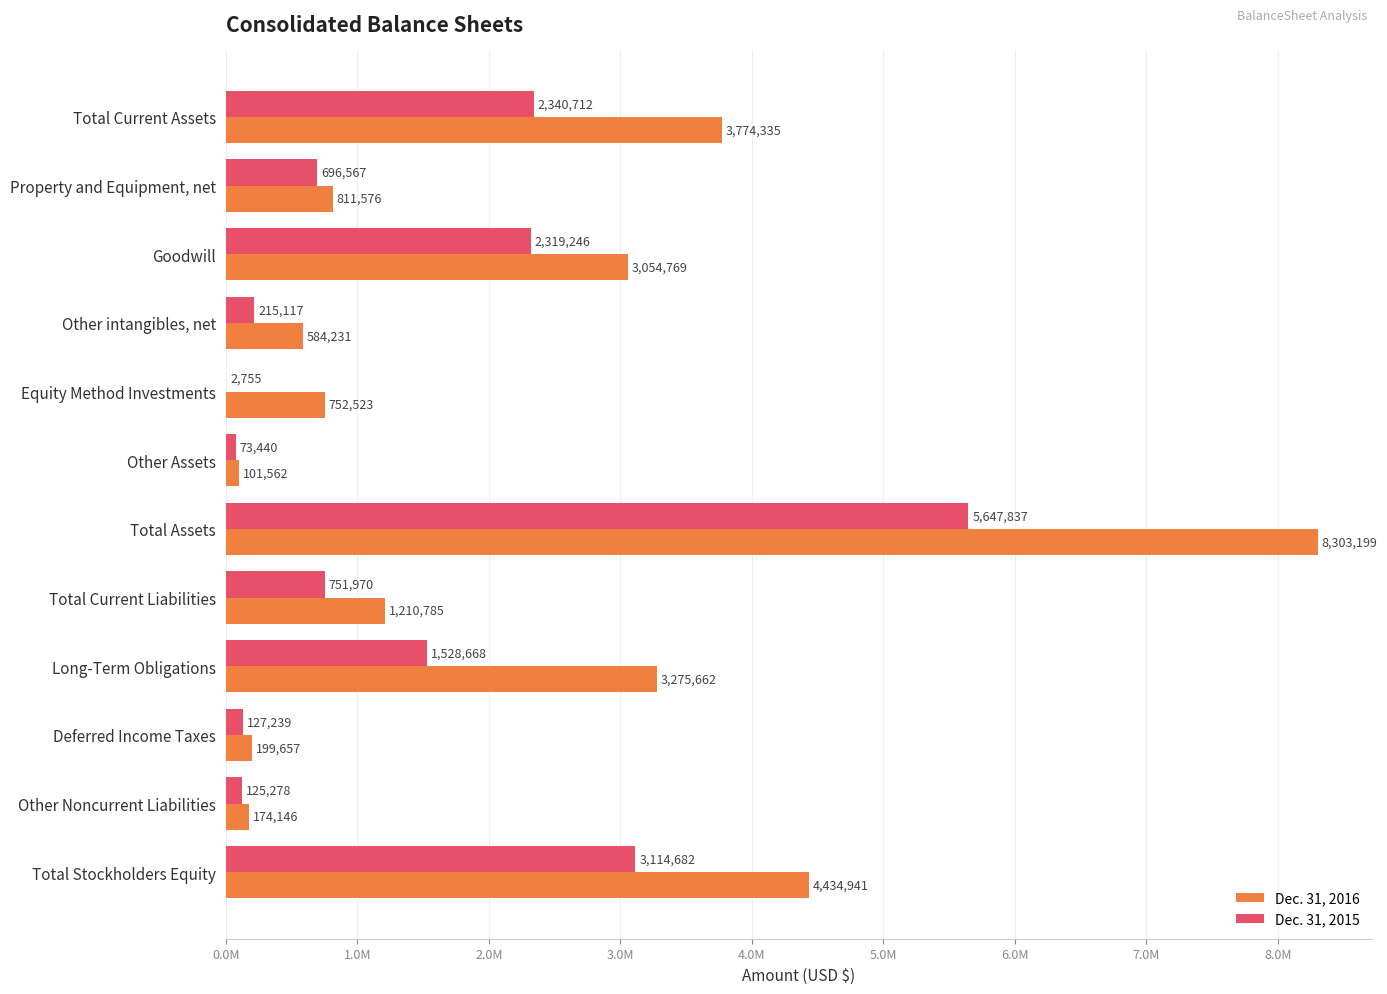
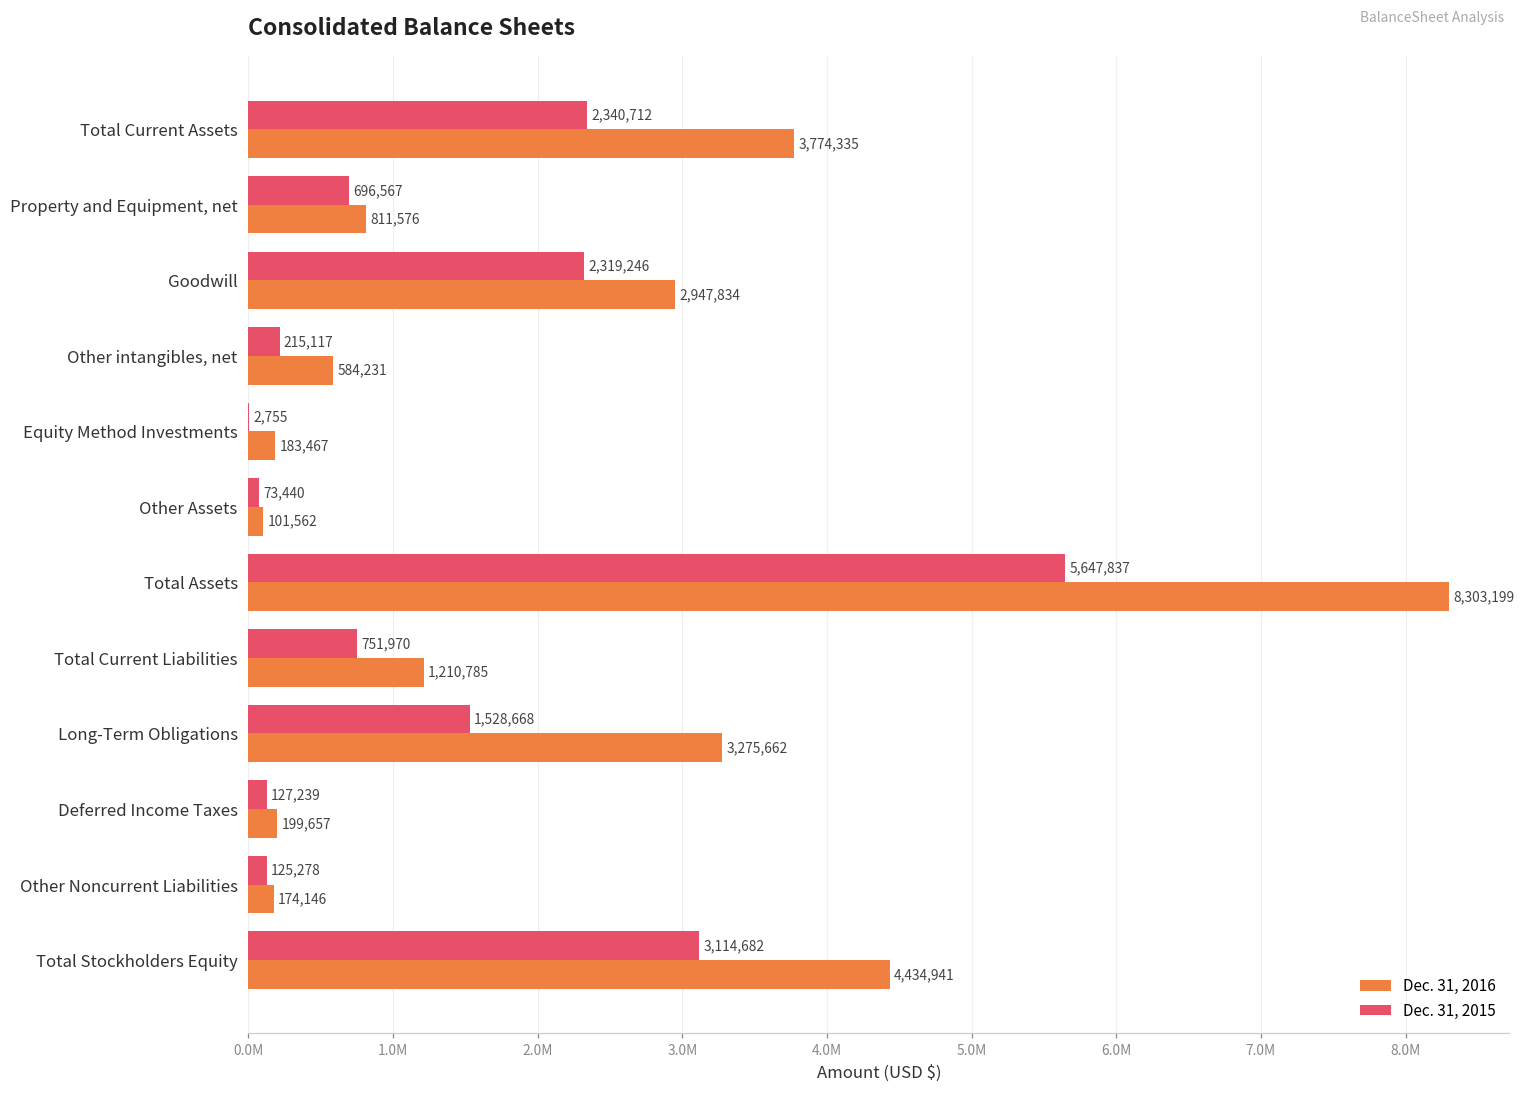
  {
    "Dec. 31, 2016": {
      "Total Current Assets": "3,774,335",
      "Property and Equipment, net": "811,576",
-     "Goodwill": "3,054,769",
+     "Goodwill": "2,947,834",
      "Other intangibles, net": "584,231",
-     "Equity Method Investments": "752,523",
+     "Equity Method Investments": "183,467",
      "Other Assets": "101,562",
      "Total Assets": "8,303,199",
      "Total Current Liabilities": "1,210,785",
      "Long-Term Obligations": "3,275,662",
      "Deferred Income Taxes": "199,657",
      "Other Noncurrent Liabilities": "174,146",
      "Total Stockholders Equity": "4,434,941"
    },
    "Dec. 31, 2015": {
      "Total Current Assets": "2,340,712",
      "Property and Equipment, net": "696,567",
      "Goodwill": "2,319,246",
      "Other intangibles, net": "215,117",
      "Equity Method Investments": "2,755",
      "Other Assets": "73,440",
      "Total Assets": "5,647,837",
      "Total Current Liabilities": "751,970",
      "Long-Term Obligations": "1,528,668",
      "Deferred Income Taxes": "127,239",
      "Other Noncurrent Liabilities": "125,278",
      "Total Stockholders Equity": "3,114,682"
    }
  }
